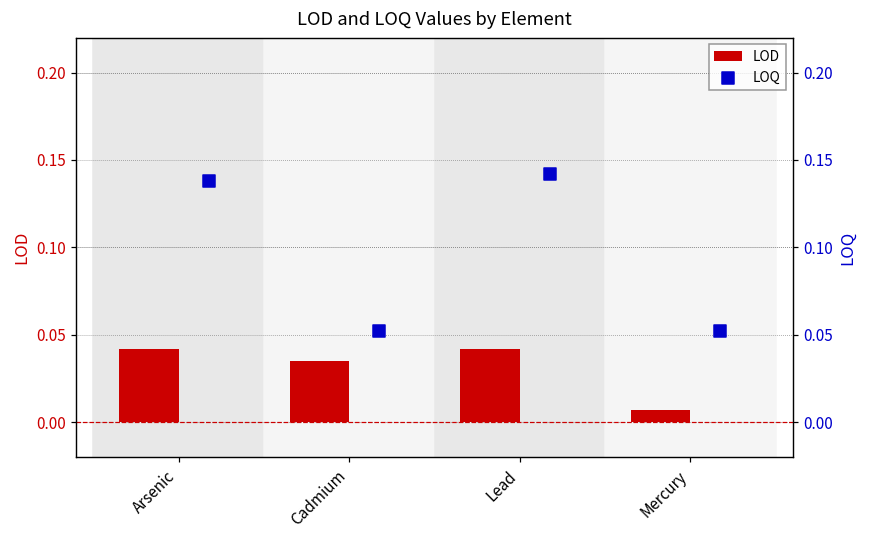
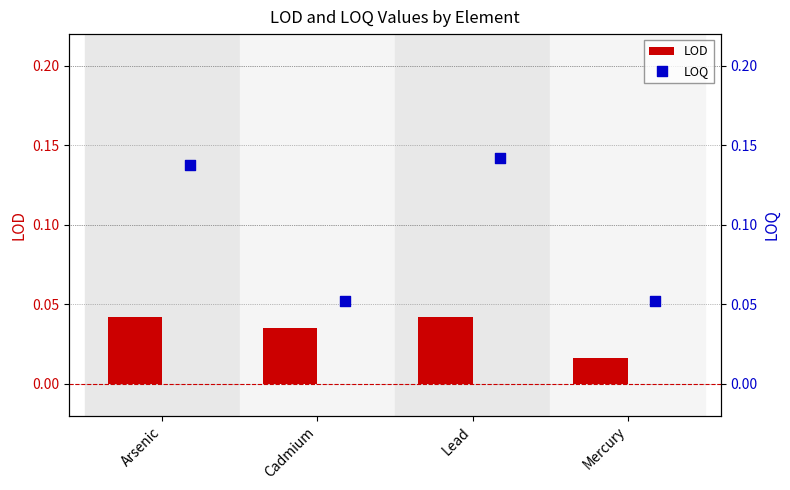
  {
    "LOD": {
      "Arsenic": 0.042,
      "Cadmium": 0.035,
      "Lead": 0.042,
-     "Mercury": 0.007
+     "Mercury": 0.016
    }
  }
